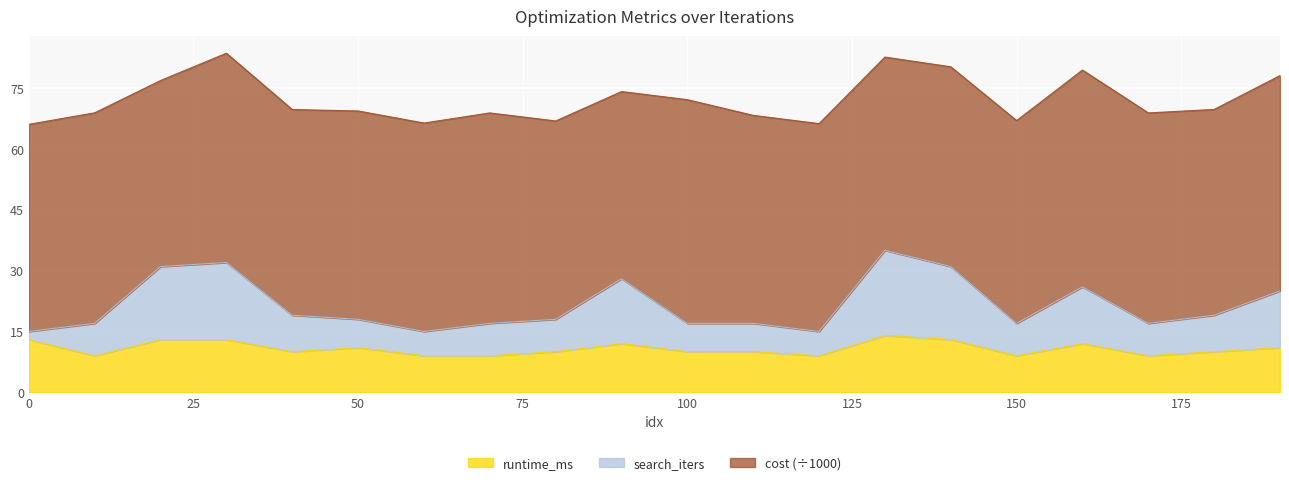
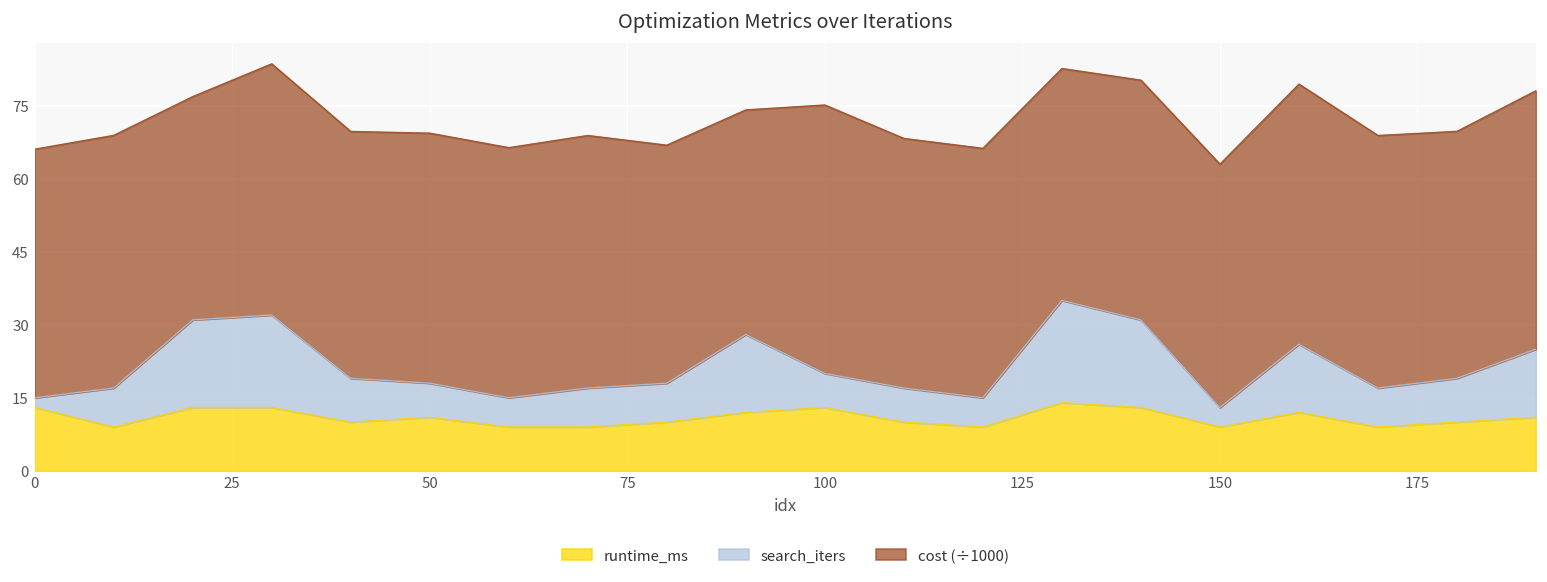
  {
    "runtime_ms": {
      "0": 13,
      "50": 11,
-     "100": 10,
+     "100": 13,
      "150": 9
    },
    "search_iters": {
      "0": 2,
      "50": 7,
      "100": 7,
-     "150": 8
+     "150": 4
    },
    "cost (÷1000)": {
      "0": 51,
      "50": 51,
      "100": 55,
      "150": 50
    }
  }
